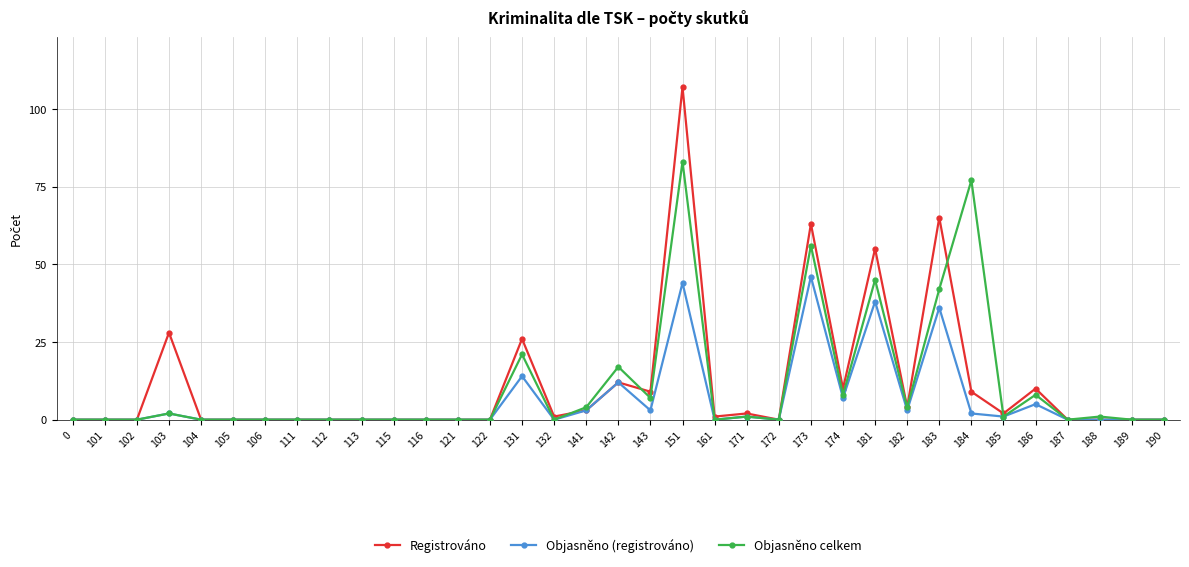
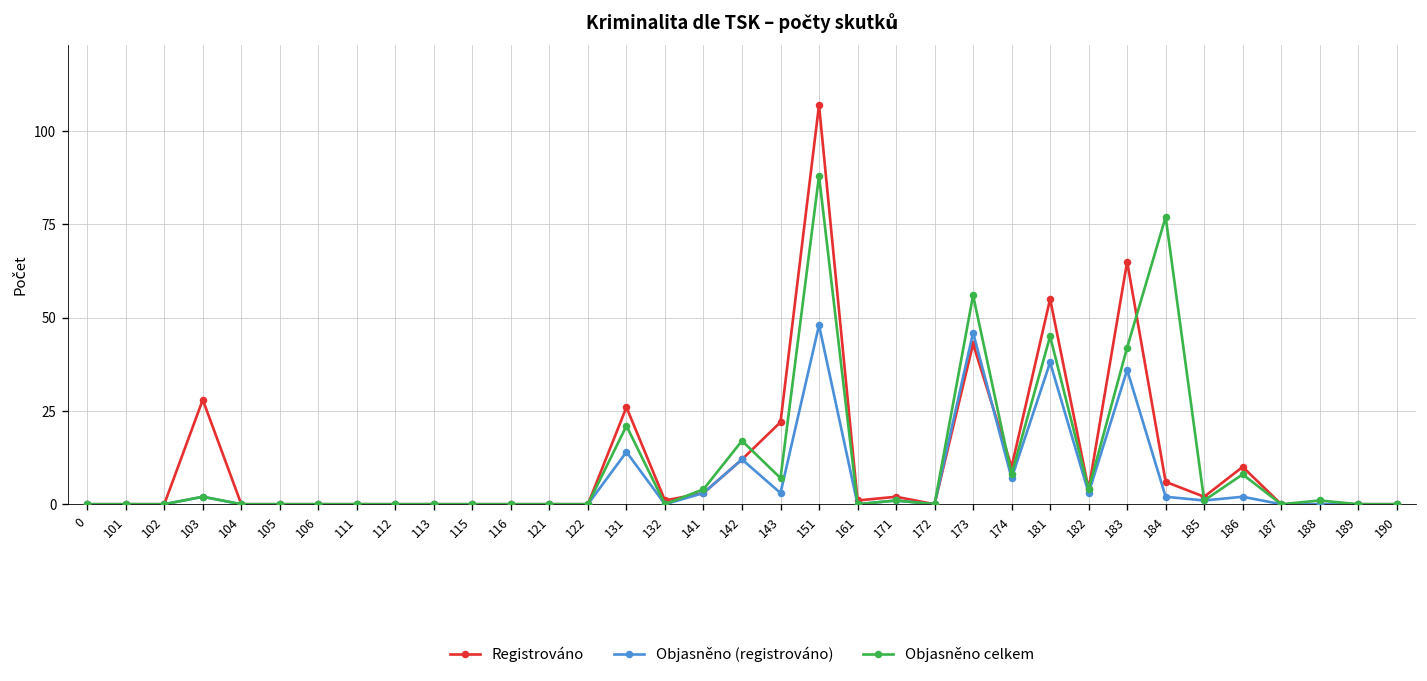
  {
    "Registrováno": {
      "103": 28,
      "131": 26,
      "132": 1,
-     "143": 9,
+     "143": 22,
      "151": 107,
      "161": 1,
      "171": 2,
-     "173": 63,
+     "173": 43,
      "174": 10,
      "181": 55,
      "183": 65,
-     "184": 9,
+     "184": 6,
      "185": 2,
      "186": 10
    },
    "Objasněno (registrováno)": {
      "131": 14,
      "143": 3,
-     "151": 44,
+     "151": 48,
      "173": 46,
      "174": 7,
      "181": 38,
      "182": 3,
      "183": 36,
      "184": 2,
-     "186": 5
+     "186": 2
    },
    "Objasněno celkem": {
      "131": 21,
      "141": 4,
      "142": 17,
      "143": 7,
-     "151": 83,
+     "151": 88,
      "173": 56,
      "174": 8,
      "181": 45,
      "183": 42,
      "184": 77,
      "186": 8,
      "188": 1
    }
  }
